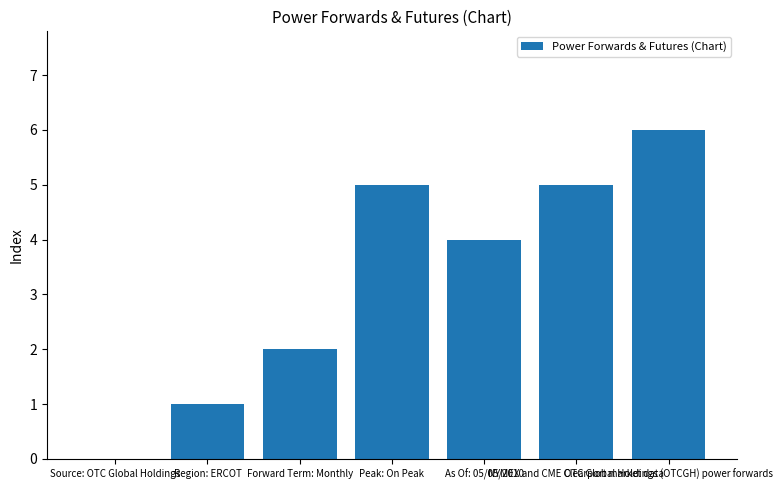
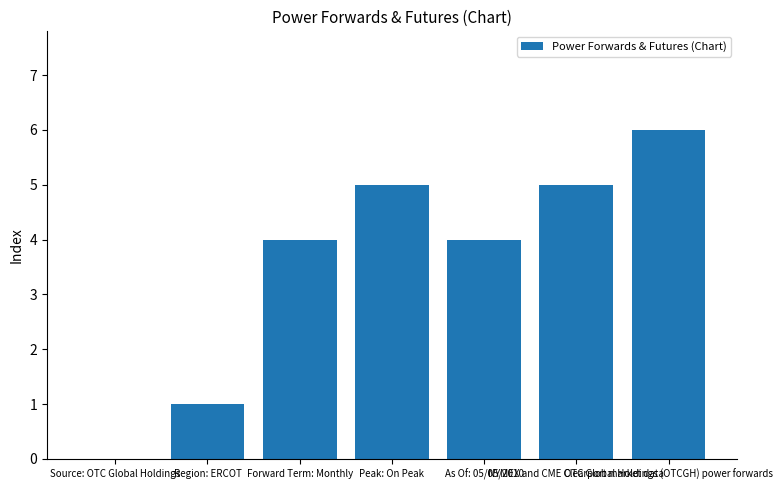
  {
    "Source: OTC Global Holdings": 0,
    "Region: ERCOT": 1,
-   "Forward Term: Monthly": 2,
+   "Forward Term: Monthly": 4,
    "Peak: On Peak": 5
  }
